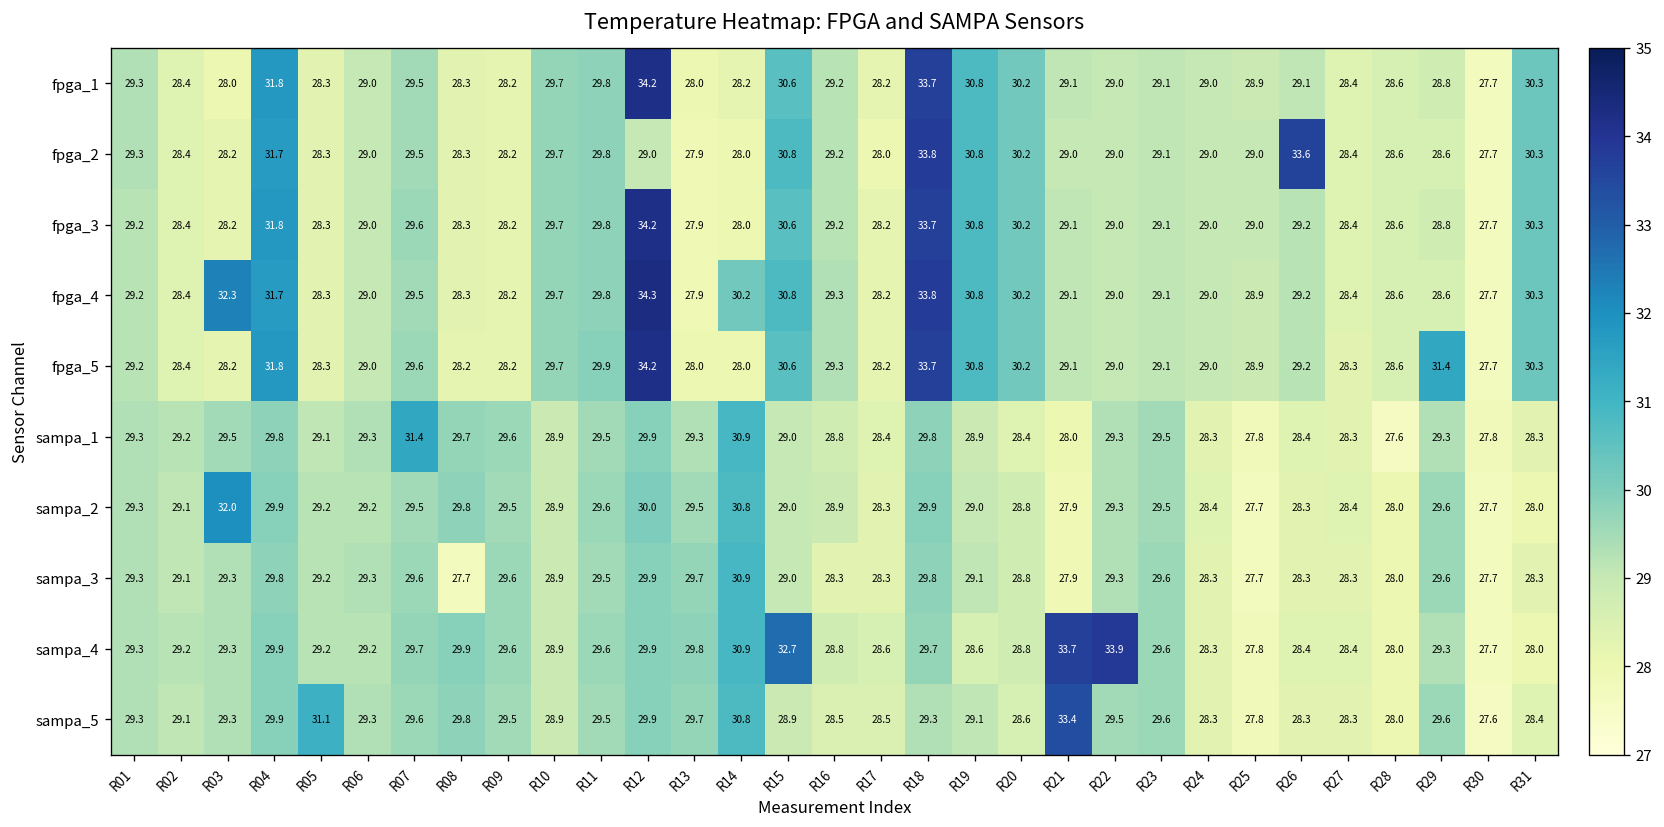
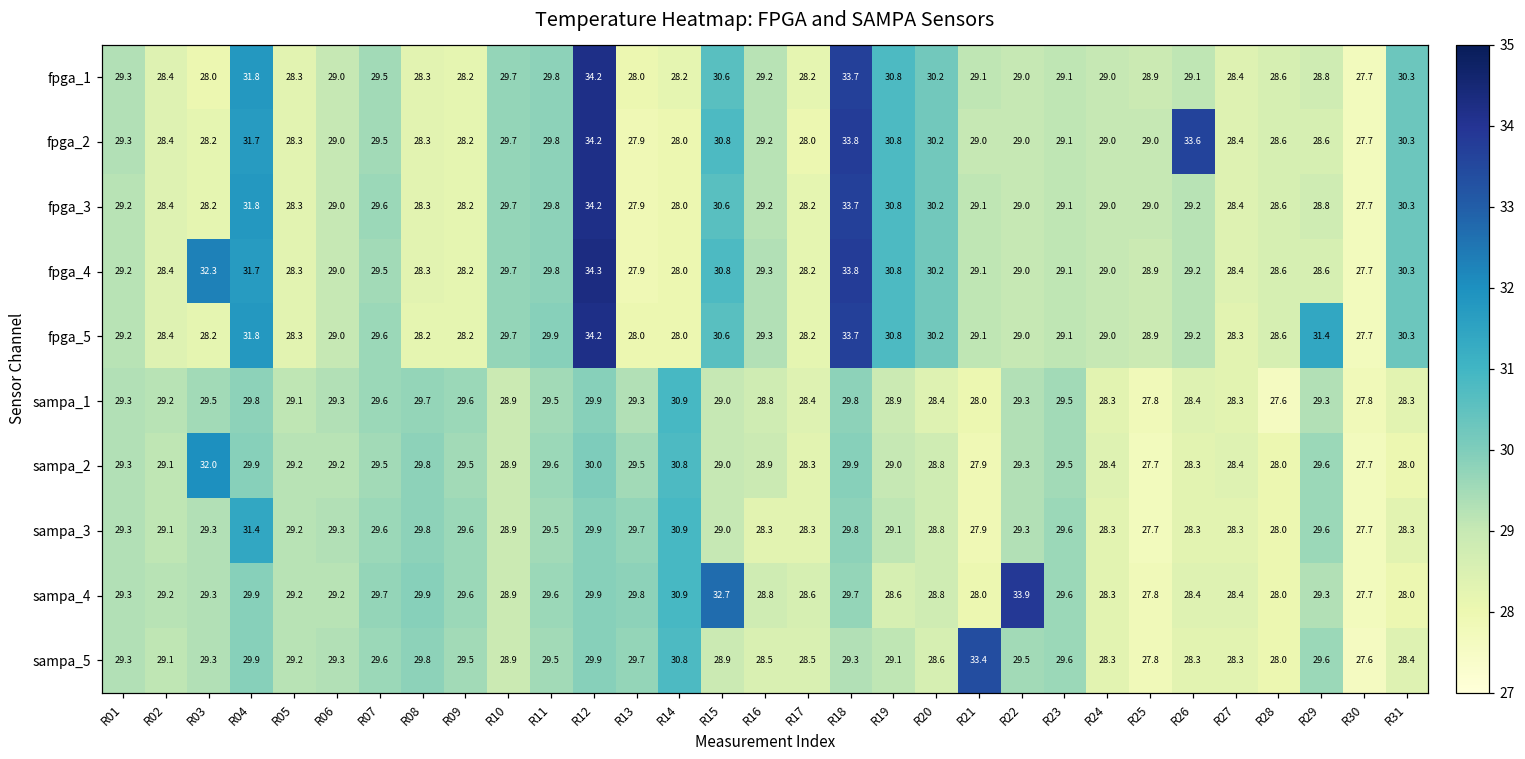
  {
    "fpga_2": {
      "R01": 29.3,
      "R02": 28.4,
      "R03": 28.2,
      "R04": 31.7,
      "R05": 28.3,
      "R06": 29.0,
      "R07": 29.5,
      "R08": 28.3,
      "R09": 28.2,
      "R10": 29.7,
      "R11": 29.8,
-     "R12": 29.0,
+     "R12": 34.2,
      "R13": 27.9,
      "R14": 28.0,
      "R15": 30.8,
      "R16": 29.2,
      "R17": 28.0,
      "R18": 33.8,
      "R19": 30.8,
      "R20": 30.2,
      "R21": 29.0,
      "R22": 29.0,
      "R23": 29.1,
      "R24": 29.0,
      "R25": 29.0,
      "R26": 33.6,
      "R27": 28.4,
      "R28": 28.6,
      "R29": 28.6,
      "R30": 27.7,
      "R31": 30.3
    },
    "fpga_4": {
      "R01": 29.2,
      "R02": 28.4,
      "R03": 32.3,
      "R04": 31.7,
      "R05": 28.3,
      "R06": 29.0,
      "R07": 29.5,
      "R08": 28.3,
      "R09": 28.2,
      "R10": 29.7,
      "R11": 29.8,
      "R12": 34.3,
      "R13": 27.9,
-     "R14": 30.2,
+     "R14": 28.0,
      "R15": 30.8,
      "R16": 29.3,
      "R17": 28.2,
      "R18": 33.8,
      "R19": 30.8,
      "R20": 30.2,
      "R21": 29.1,
      "R22": 29.0,
      "R23": 29.1,
      "R24": 29.0,
      "R25": 28.9,
      "R26": 29.2,
      "R27": 28.4,
      "R28": 28.6,
      "R29": 28.6,
      "R30": 27.7,
      "R31": 30.3
    },
    "sampa_1": {
      "R01": 29.3,
      "R02": 29.2,
      "R03": 29.5,
      "R04": 29.8,
      "R05": 29.1,
      "R06": 29.3,
-     "R07": 31.4,
+     "R07": 29.6,
      "R08": 29.7,
      "R09": 29.6,
      "R10": 28.9,
      "R11": 29.5,
      "R12": 29.9,
      "R13": 29.3,
      "R14": 30.9,
      "R15": 29.0,
      "R16": 28.8,
      "R17": 28.4,
      "R18": 29.8,
      "R19": 28.9,
      "R20": 28.4,
      "R21": 28.0,
      "R22": 29.3,
      "R23": 29.5,
      "R24": 28.3,
      "R25": 27.8,
      "R26": 28.4,
      "R27": 28.3,
      "R28": 27.6,
      "R29": 29.3,
      "R30": 27.8,
      "R31": 28.3
    },
    "sampa_3": {
      "R01": 29.3,
      "R02": 29.1,
      "R03": 29.3,
-     "R04": 29.8,
+     "R04": 31.4,
      "R05": 29.2,
      "R06": 29.3,
      "R07": 29.6,
-     "R08": 27.7,
+     "R08": 29.8,
      "R09": 29.6,
      "R10": 28.9,
      "R11": 29.5,
      "R12": 29.9,
      "R13": 29.7,
      "R14": 30.9,
      "R15": 29.0,
      "R16": 28.3,
      "R17": 28.3,
      "R18": 29.8,
      "R19": 29.1,
      "R20": 28.8,
      "R21": 27.9,
      "R22": 29.3,
      "R23": 29.6,
      "R24": 28.3,
      "R25": 27.7,
      "R26": 28.3,
      "R27": 28.3,
      "R28": 28.0,
      "R29": 29.6,
      "R30": 27.7,
      "R31": 28.3
    },
    "sampa_4": {
      "R01": 29.3,
      "R02": 29.2,
      "R03": 29.3,
      "R04": 29.9,
      "R05": 29.2,
      "R06": 29.2,
      "R07": 29.7,
      "R08": 29.9,
      "R09": 29.6,
      "R10": 28.9,
      "R11": 29.6,
      "R12": 29.9,
      "R13": 29.8,
      "R14": 30.9,
      "R15": 32.7,
      "R16": 28.8,
      "R17": 28.6,
      "R18": 29.7,
      "R19": 28.6,
      "R20": 28.8,
-     "R21": 33.7,
+     "R21": 28.0,
      "R22": 33.9,
      "R23": 29.6,
      "R24": 28.3,
      "R25": 27.8,
      "R26": 28.4,
      "R27": 28.4,
      "R28": 28.0,
      "R29": 29.3,
      "R30": 27.7,
      "R31": 28.0
    },
    "sampa_5": {
      "R01": 29.3,
      "R02": 29.1,
      "R03": 29.3,
      "R04": 29.9,
-     "R05": 31.1,
+     "R05": 29.2,
      "R06": 29.3,
      "R07": 29.6,
      "R08": 29.8,
      "R09": 29.5,
      "R10": 28.9,
      "R11": 29.5,
      "R12": 29.9,
      "R13": 29.7,
      "R14": 30.8,
      "R15": 28.9,
      "R16": 28.5,
      "R17": 28.5,
      "R18": 29.3,
      "R19": 29.1,
      "R20": 28.6,
      "R21": 33.4,
      "R22": 29.5,
      "R23": 29.6,
      "R24": 28.3,
      "R25": 27.8,
      "R26": 28.3,
      "R27": 28.3,
      "R28": 28.0,
      "R29": 29.6,
      "R30": 27.6,
      "R31": 28.4
    }
  }
